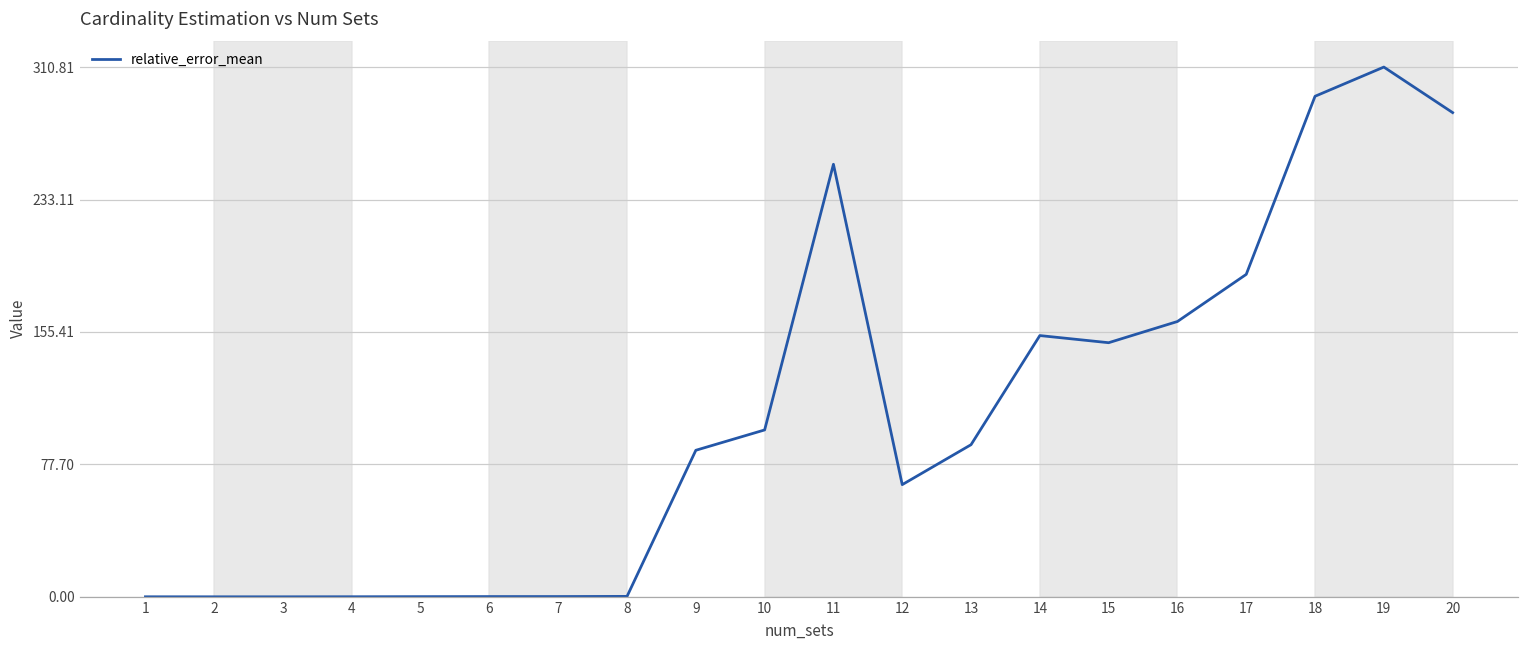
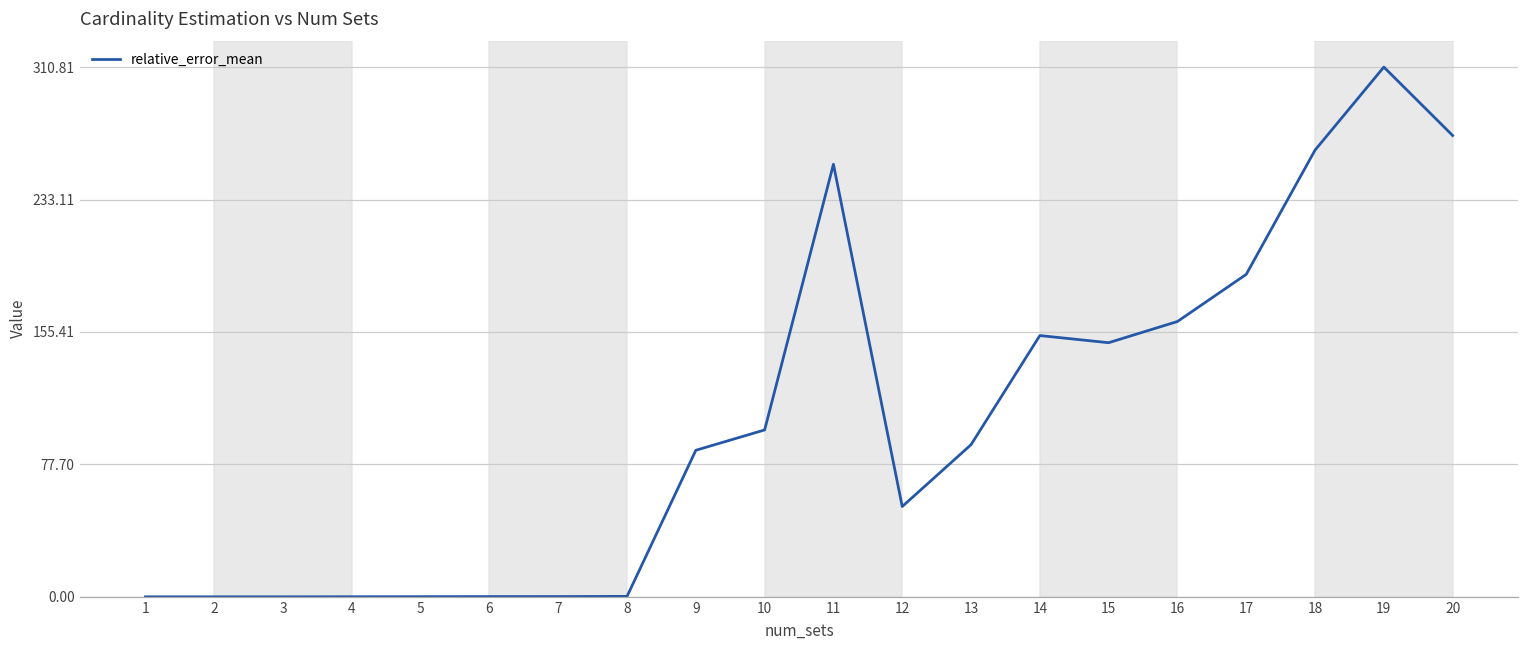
  {
    "1": 0,
    "2": 0,
    "3": 0,
    "4": 0,
    "5": 0,
    "6": 0,
    "7": 0,
    "8": 0,
    "9": 86,
    "10": 98,
    "11": 254,
-   "12": 66,
+   "12": 53,
    "13": 89,
    "14": 153,
    "15": 149,
    "16": 162,
    "17": 189,
-   "18": 294,
+   "18": 262,
    "19": 311,
-   "20": 284
+   "20": 271
  }
